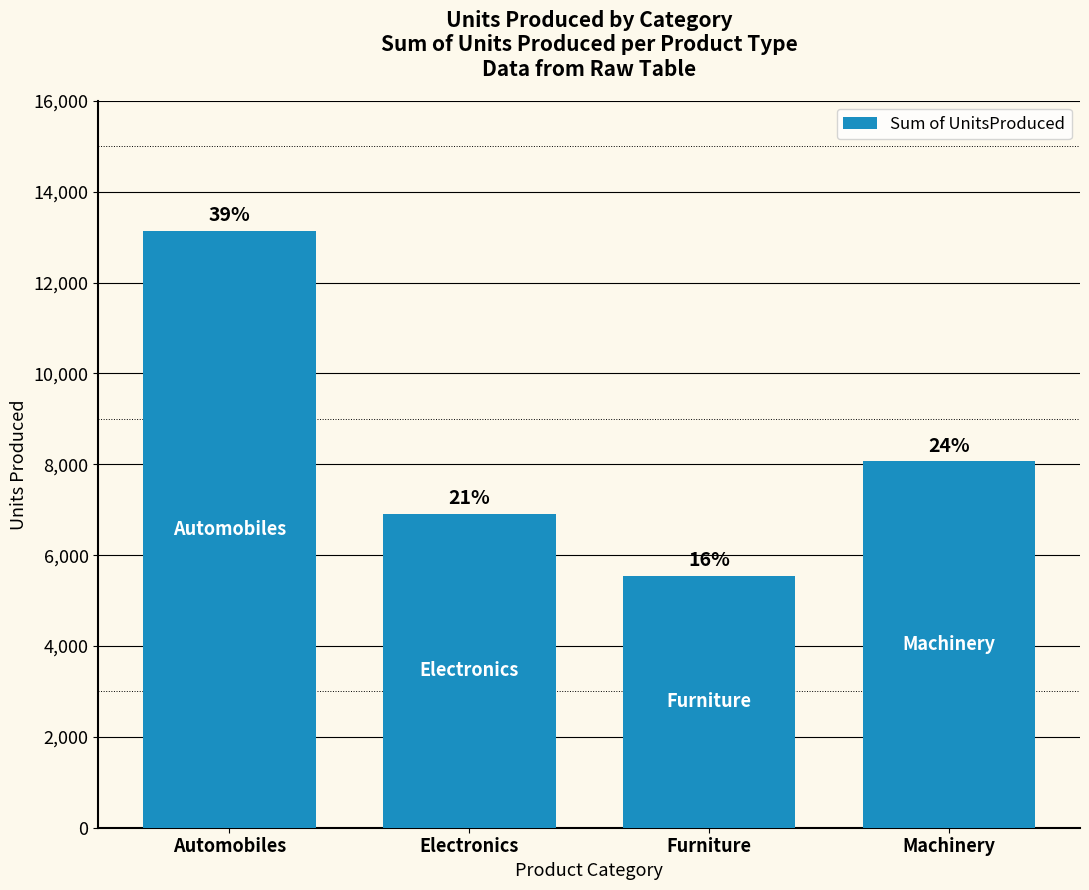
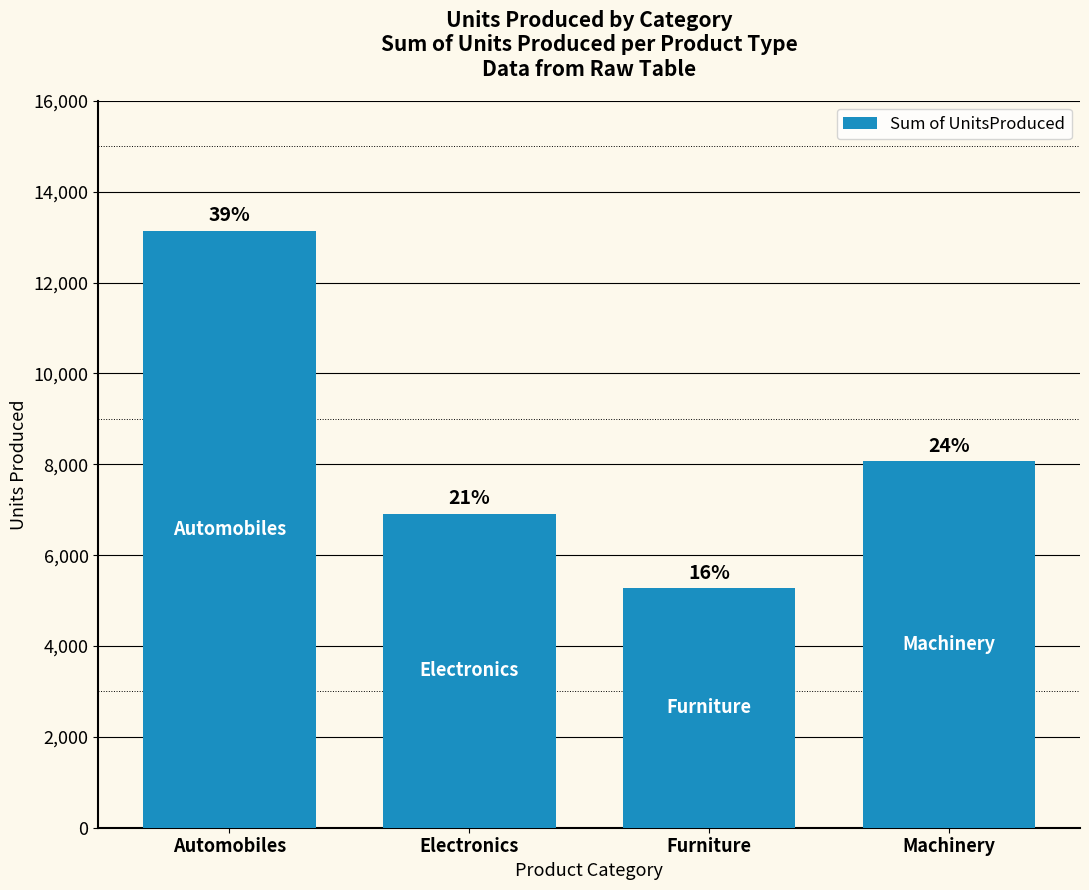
  {
-   "Furniture": "5,500"
+   "Furniture": "5,300"
  }
